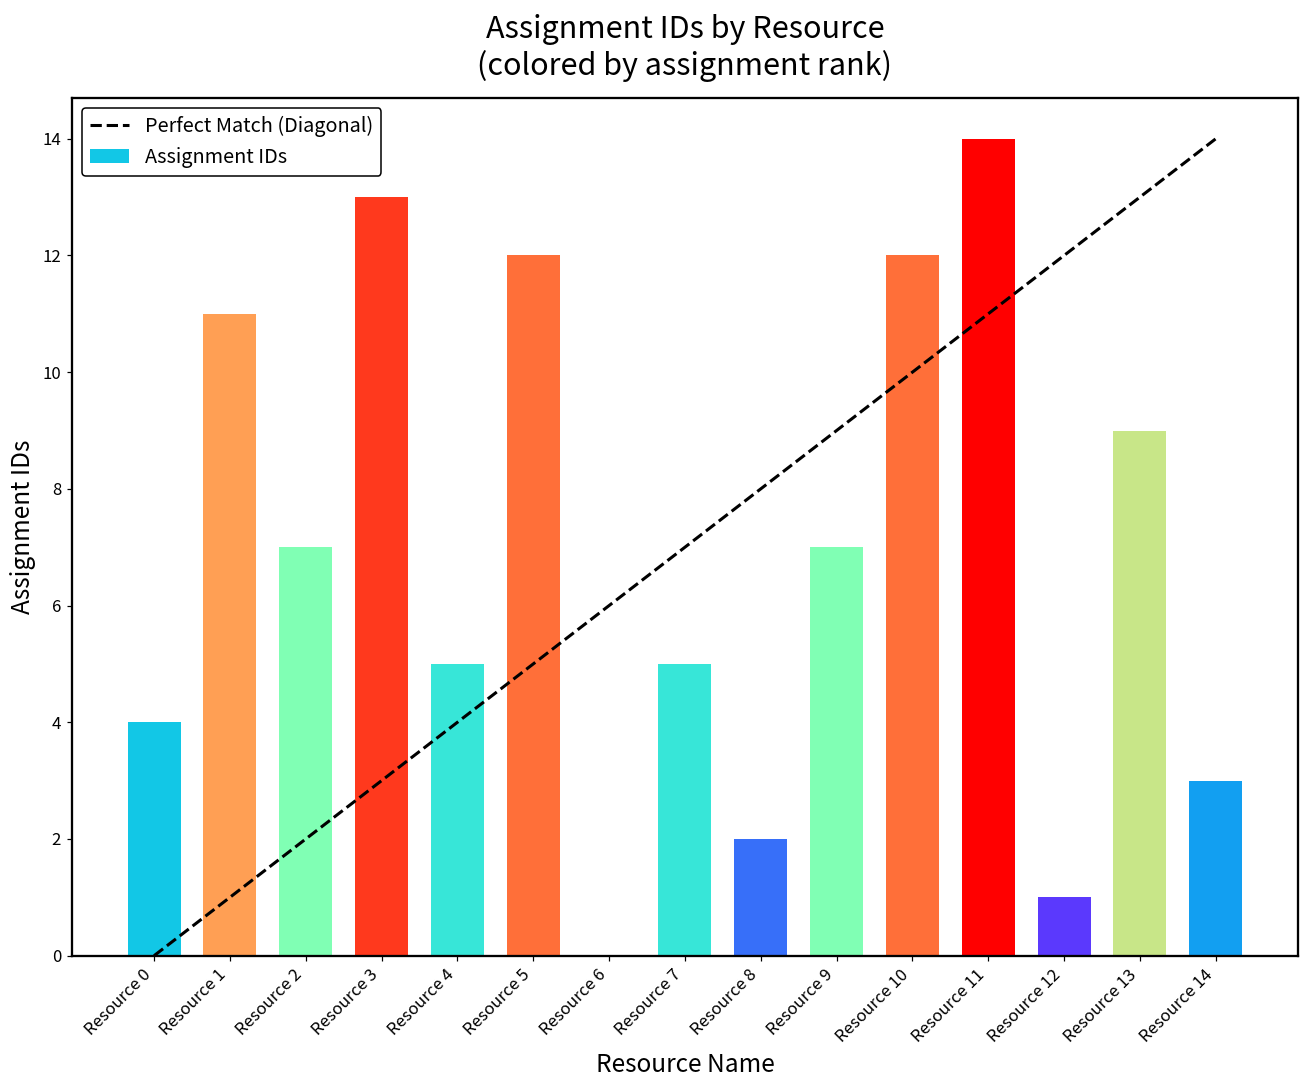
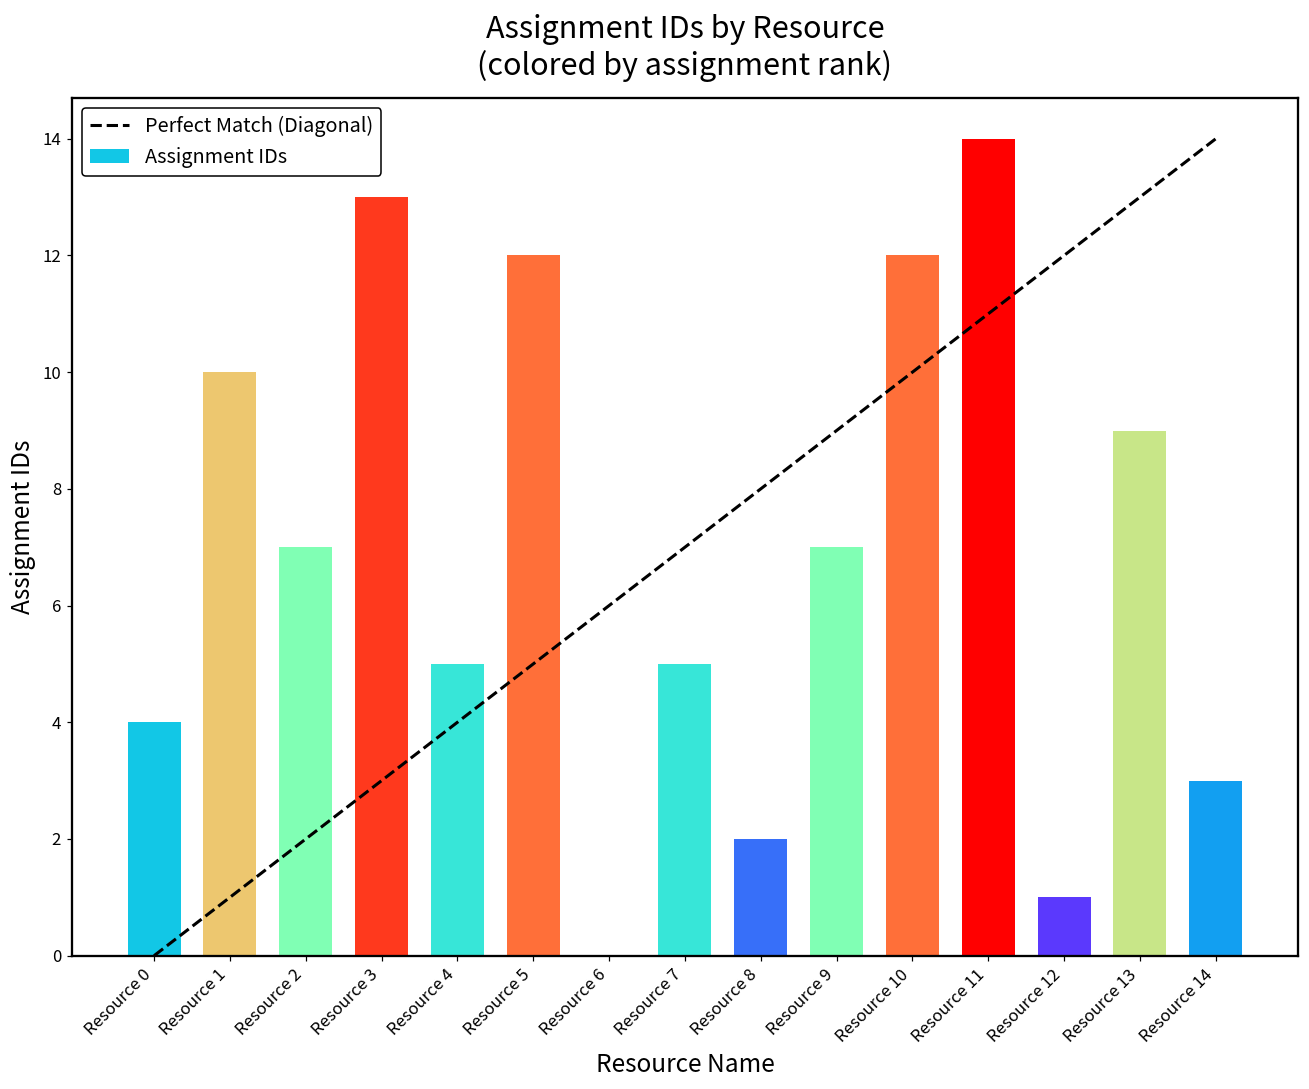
  {
    "Perfect Match (Diagonal)": {
      "Resource 0": 0,
      "Resource 1": 1,
      "Resource 2": 2,
      "Resource 3": 3,
      "Resource 4": 4,
      "Resource 5": 5,
      "Resource 6": 6,
      "Resource 7": 7,
      "Resource 8": 8,
      "Resource 9": 9,
      "Resource 10": 10,
      "Resource 11": 11,
      "Resource 12": 12,
      "Resource 13": 13,
      "Resource 14": 14
    },
    "Assignment IDs": {
      "Resource 0": 4,
-     "Resource 1": 11,
+     "Resource 1": 10,
      "Resource 2": 7,
      "Resource 3": 13,
      "Resource 4": 5,
      "Resource 5": 12,
      "Resource 6": 0,
      "Resource 7": 5,
      "Resource 8": 2,
      "Resource 9": 7,
      "Resource 10": 12,
      "Resource 11": 14,
      "Resource 12": 1,
      "Resource 13": 9,
      "Resource 14": 3
    }
  }
